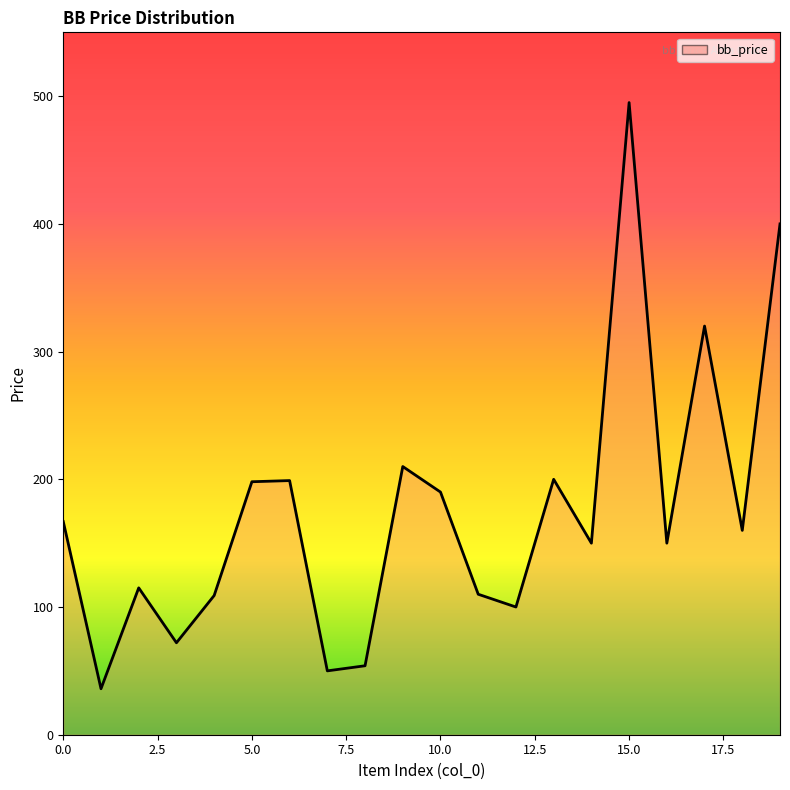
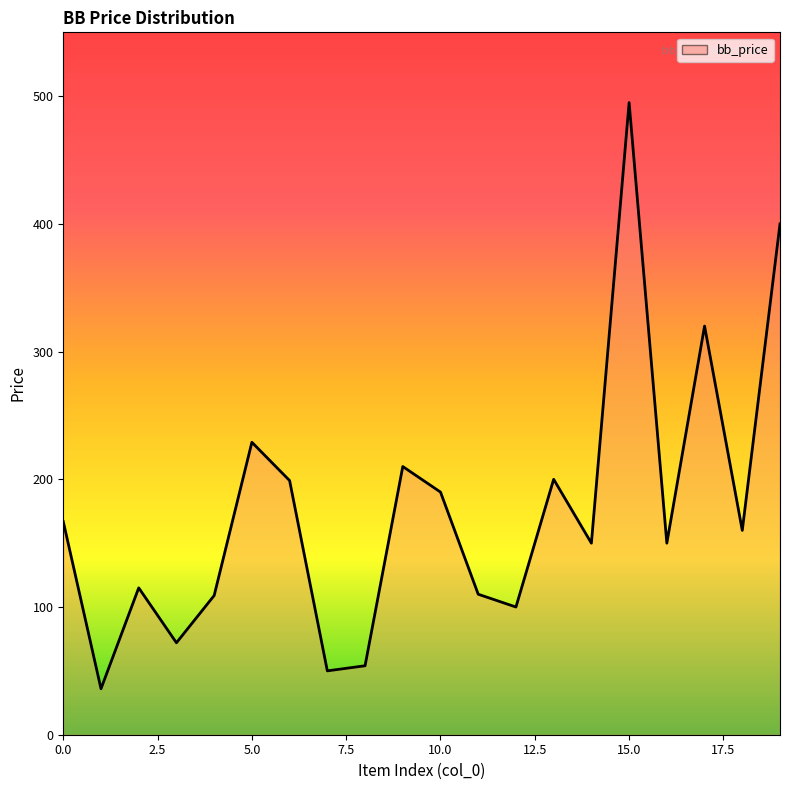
  {
    "0.0": 167,
-   "5.0": 198,
+   "5.0": 229,
    "10.0": 190,
    "15.0": 495
  }
